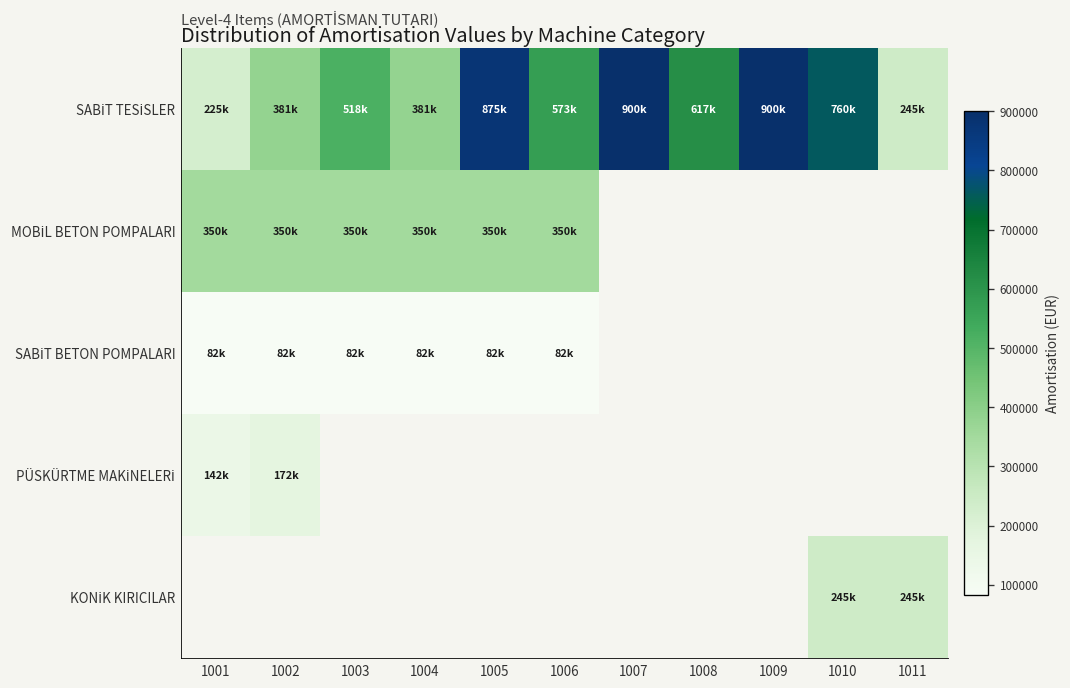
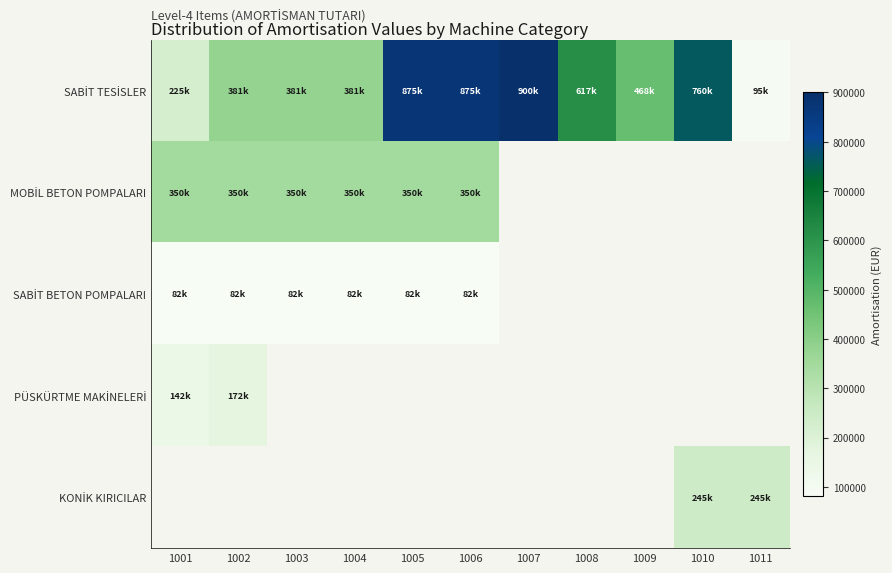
  {
    "SABİT TESİSLER": {
      "1001": "225k",
      "1002": "381k",
-     "1003": "518k",
+     "1003": "381k",
      "1004": "381k",
      "1005": "875k",
-     "1006": "573k",
+     "1006": "875k",
      "1007": "900k",
      "1008": "617k",
-     "1009": "900k",
+     "1009": "468k",
      "1010": "760k",
-     "1011": "245k"
+     "1011": "95k"
    },
    "MOBİL BETON POMPALARI": {
      "1001": "350k",
      "1002": "350k",
      "1003": "350k",
      "1004": "350k",
      "1005": "350k",
      "1006": "350k"
    },
    "SABİT BETON POMPALARI": {
      "1001": "82k",
      "1002": "82k",
      "1003": "82k",
      "1004": "82k",
      "1005": "82k",
      "1006": "82k"
    },
    "PÜSKÜRTME MAKİNELERİ": {
      "1001": "142k",
      "1002": "172k"
    },
    "KONİK KIRICILAR": {
      "1010": "245k",
      "1011": "245k"
    }
  }
